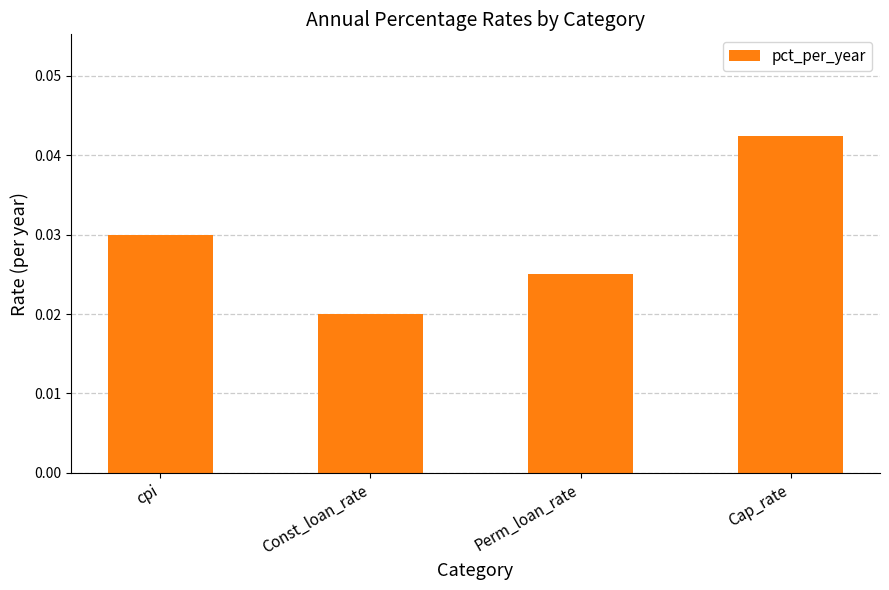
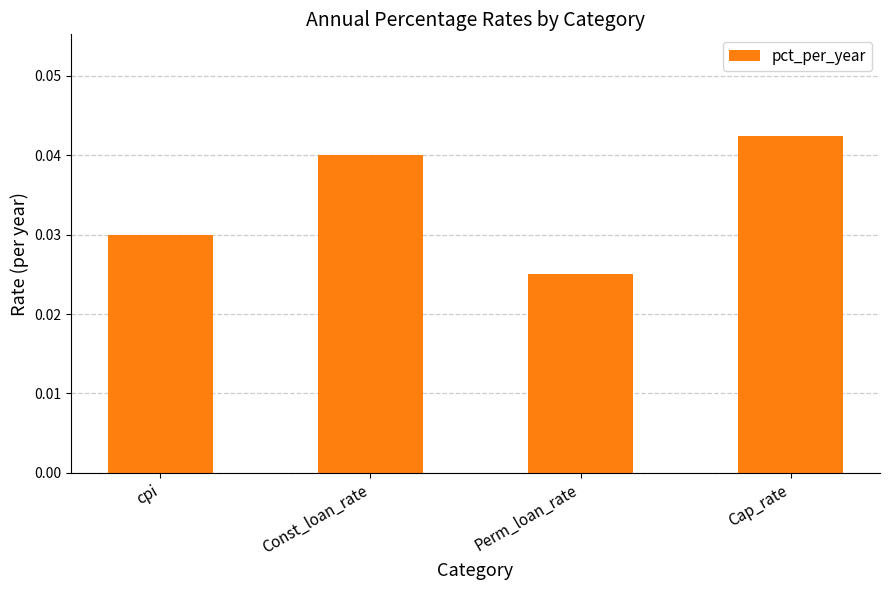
  {
    "cpi": 0.03,
-   "Const_loan_rate": 0.02,
+   "Const_loan_rate": 0.04,
    "Perm_loan_rate": 0.025,
    "Cap_rate": 0.043
  }
